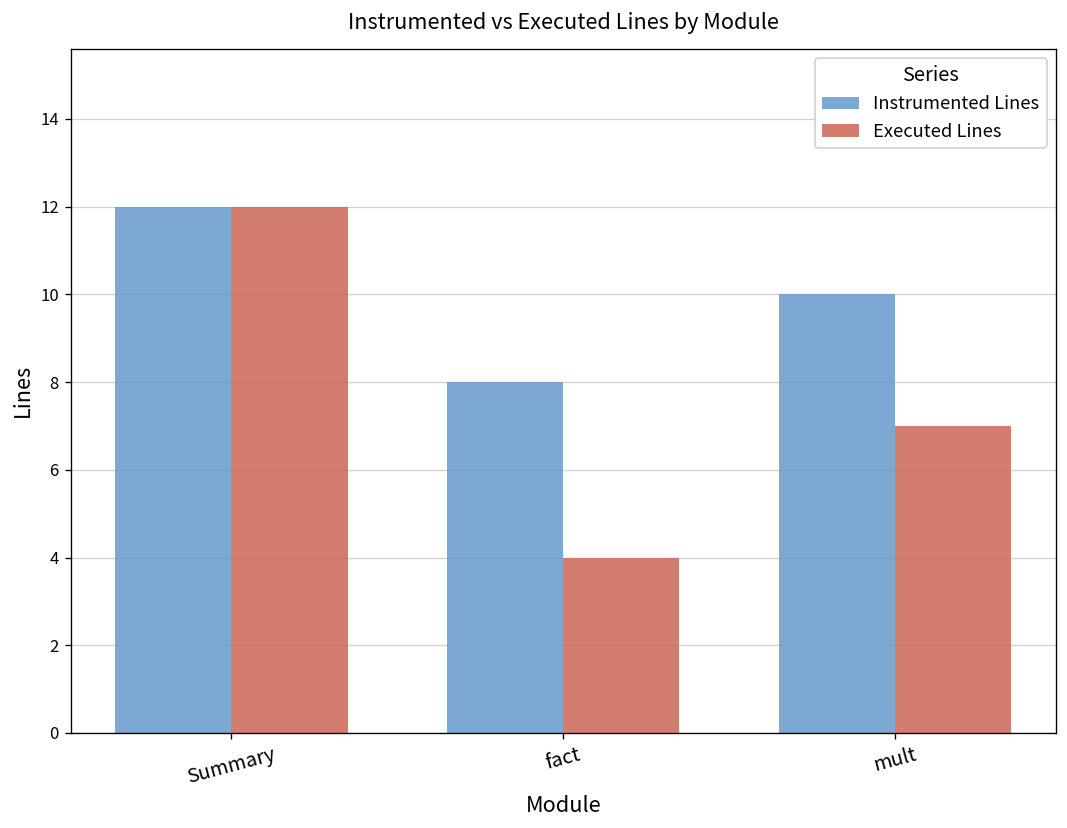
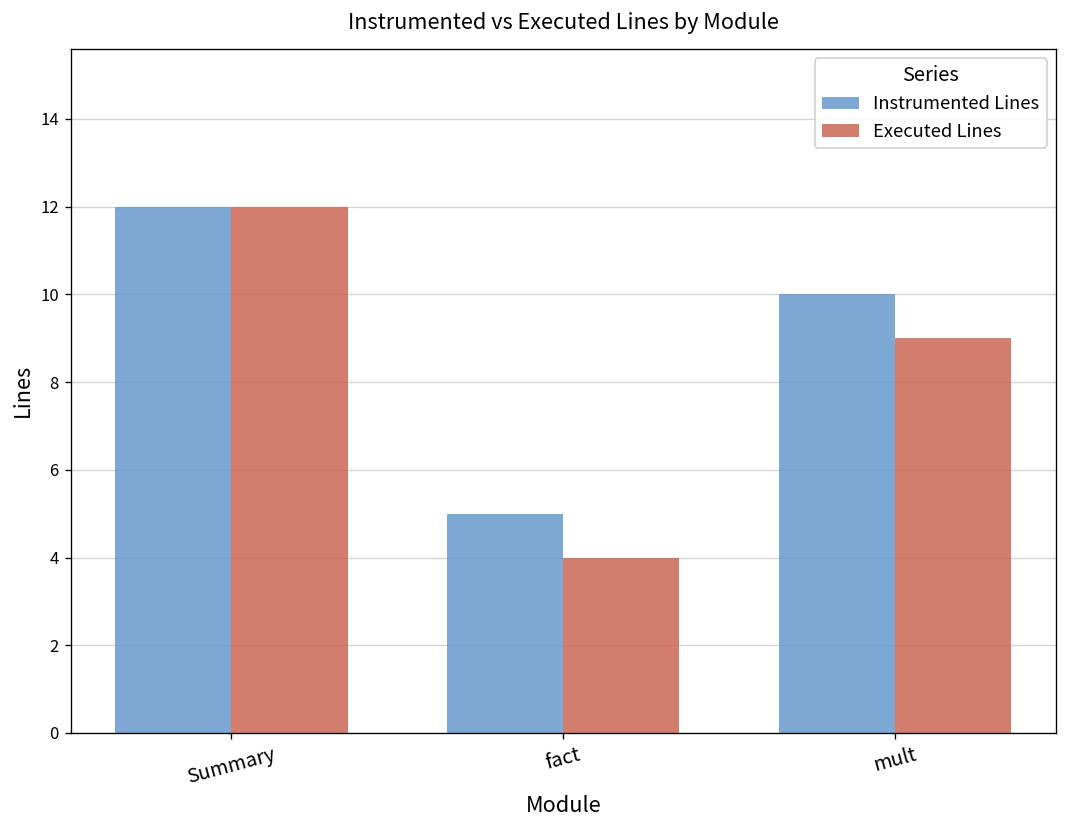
  {
    "Instrumented Lines": {
      "Summary": 12,
-     "fact": 8,
+     "fact": 5,
      "mult": 10
    },
    "Executed Lines": {
      "Summary": 12,
      "fact": 4,
-     "mult": 7
+     "mult": 9
    }
  }
